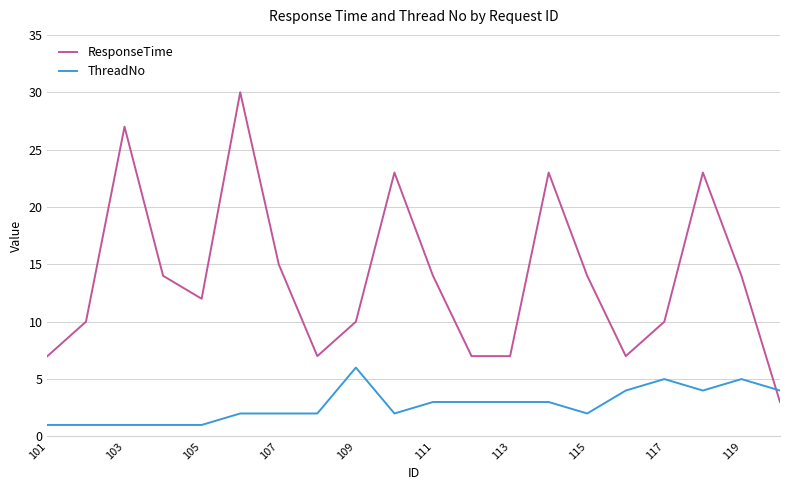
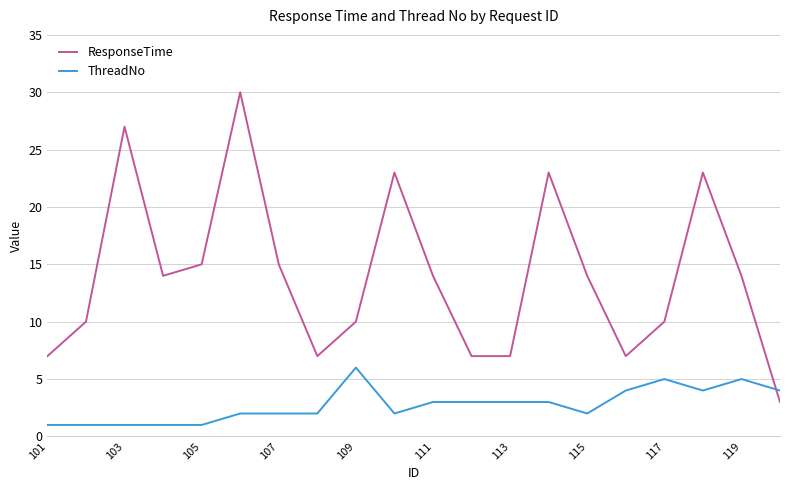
  {
    "ResponseTime": {
      "101": 7,
      "103": 27,
-     "105": 12,
+     "105": 15,
      "107": 15,
      "109": 10,
      "111": 14,
      "113": 7,
      "115": 14,
      "117": 10,
      "119": 14
    },
    "ThreadNo": {
      "101": 1,
      "103": 1,
      "105": 1,
      "107": 2,
      "109": 6,
      "111": 3,
      "113": 3,
      "115": 2,
      "117": 5,
      "119": 5
    }
  }
